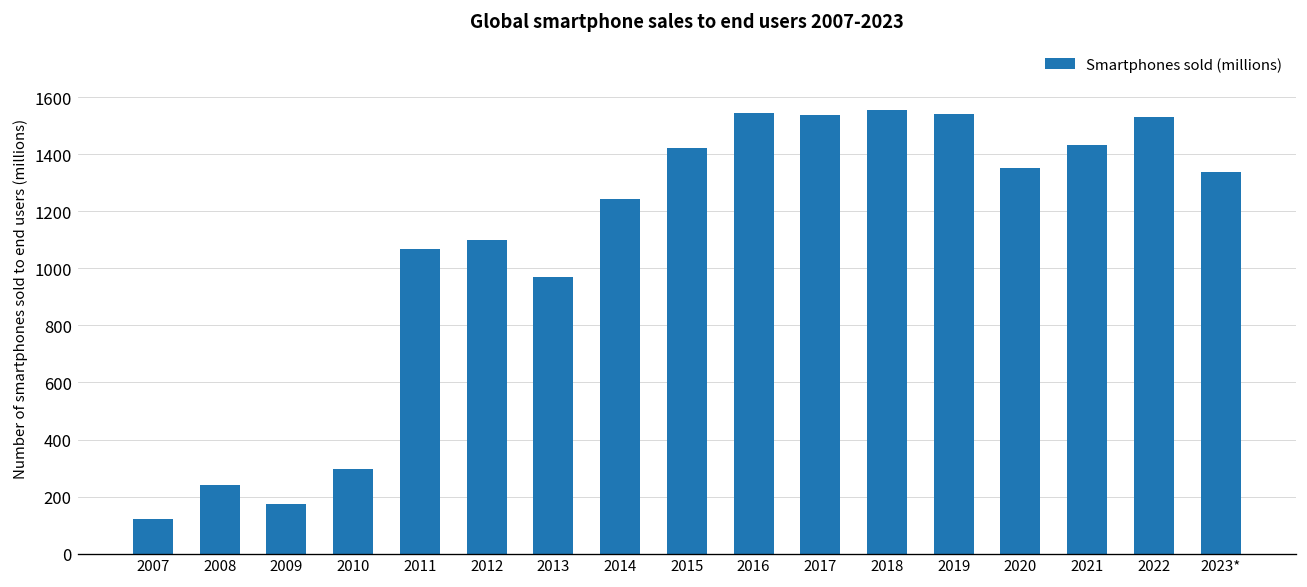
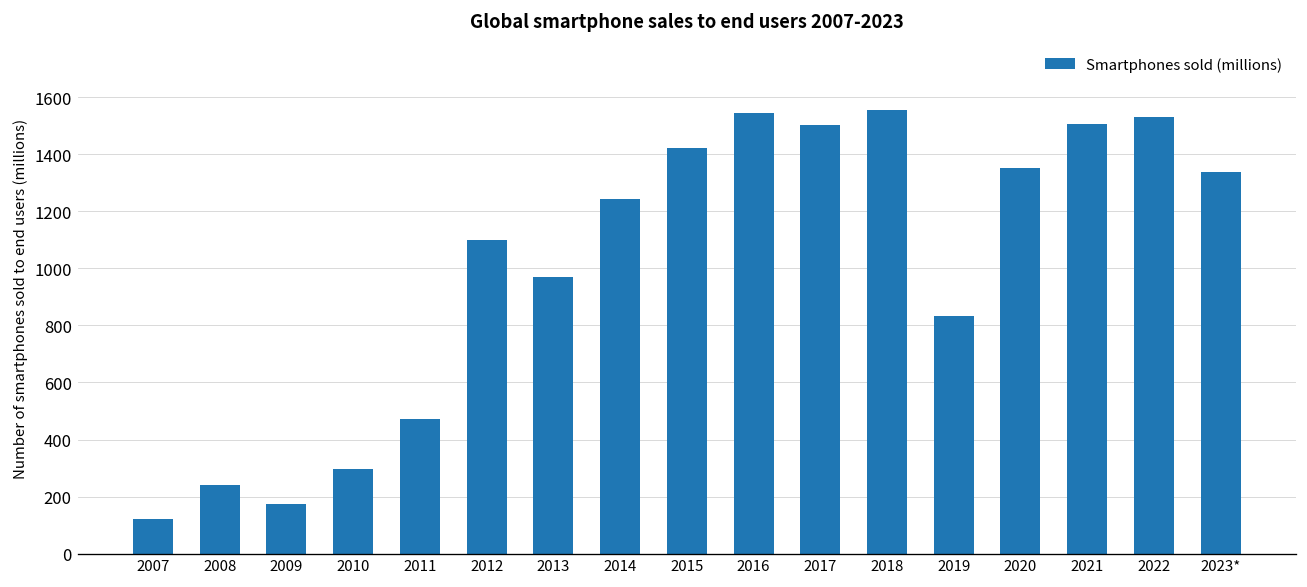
  {
    "2007": 120,
    "2008": 240,
    "2009": 170,
    "2010": 300,
-   "2011": 1070,
+   "2011": 470,
    "2012": 1100,
    "2013": 970,
    "2014": 1240,
    "2015": 1420,
    "2016": 1550,
-   "2017": 1540,
+   "2017": 1500,
    "2018": 1560,
-   "2019": 1540,
+   "2019": 830,
    "2020": 1350,
-   "2021": 1430,
+   "2021": 1510,
    "2022": 1530,
    "2023*": 1340
  }
